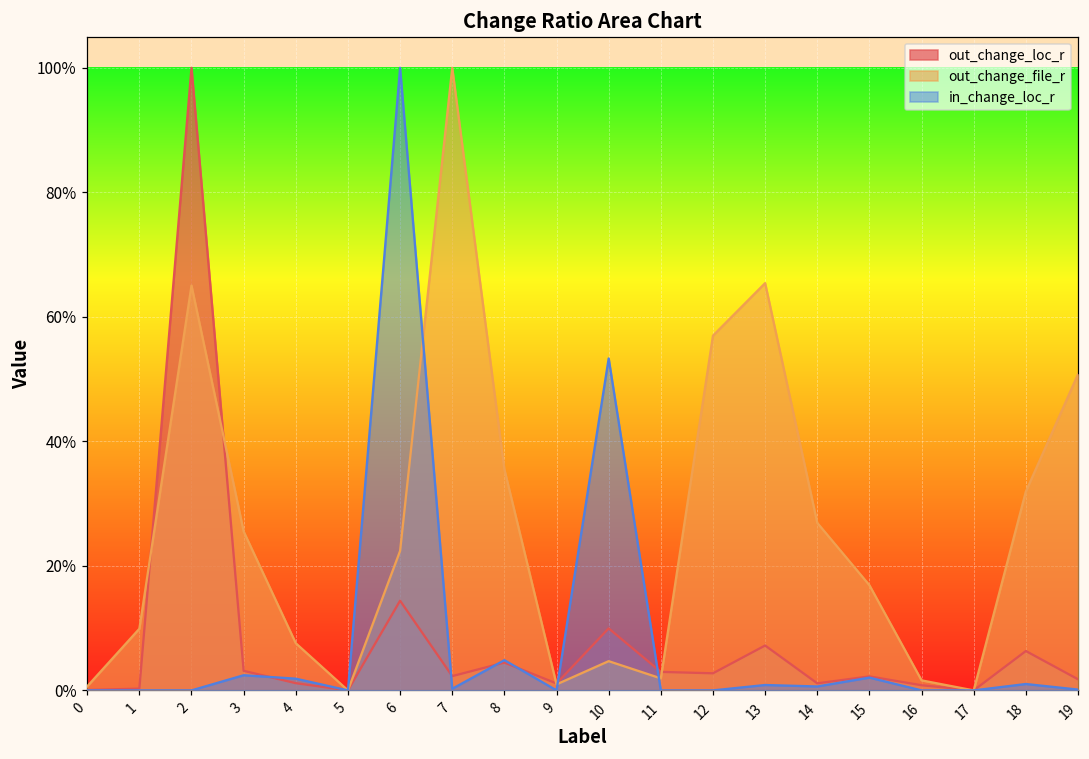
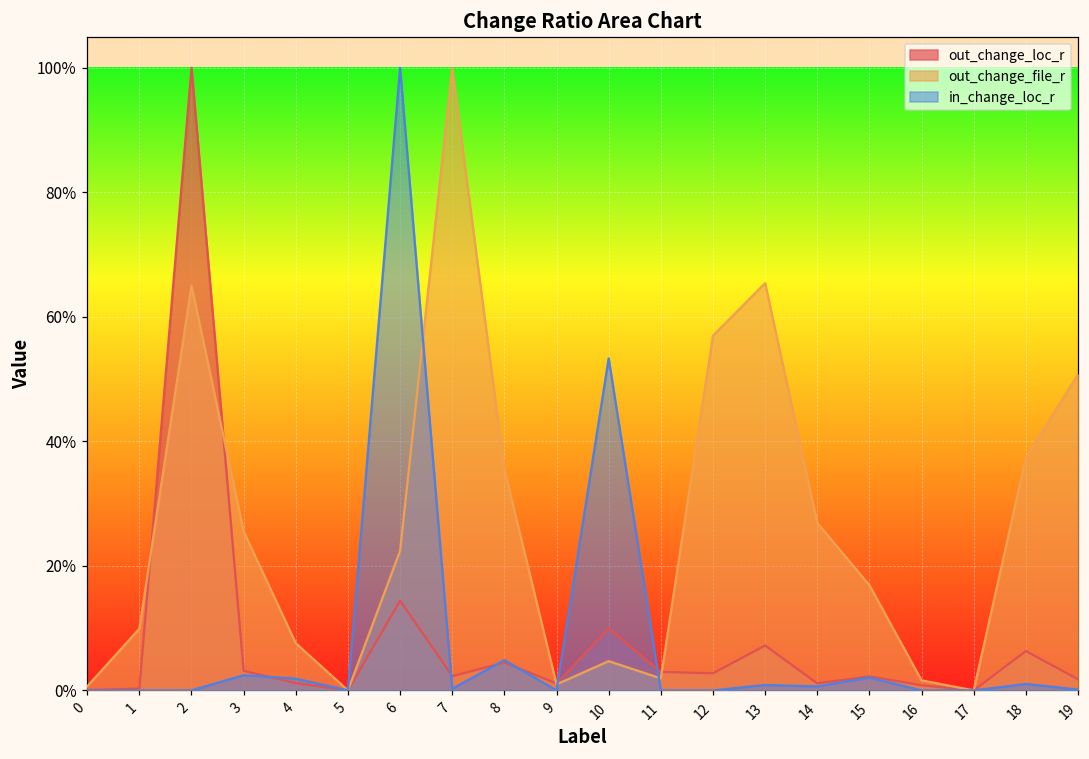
  {
    "out_change_loc_r": {
      "2": "100%",
      "3": "3%",
      "4": "1%",
      "6": "14%",
      "7": "2%",
      "10": "10%",
      "11": "3%",
      "12": "3%",
      "13": "7%",
      "14": "1%",
      "16": "1%",
      "18": "6%",
      "19": "2%"
    },
    "out_change_file_r": {
      "0": "1%",
      "1": "10%",
      "2": "65%",
      "3": "26%",
      "4": "8%",
      "6": "22%",
      "7": "100%",
      "8": "36%",
      "10": "5%",
      "11": "2%",
      "12": "57%",
      "13": "65%",
      "14": "27%",
      "15": "17%",
      "16": "2%",
-     "18": "32%",
+     "18": "37%",
      "19": "51%"
    },
    "in_change_loc_r": {
      "2": "0%",
      "3": "2%",
      "4": "2%",
      "6": "100%",
      "7": "0%",
      "9": "0%",
      "10": "53%",
      "11": "0%",
      "12": "0%",
      "13": "1%",
      "14": "1%",
      "16": "0%",
      "18": "1%",
      "19": "0%"
    }
  }
